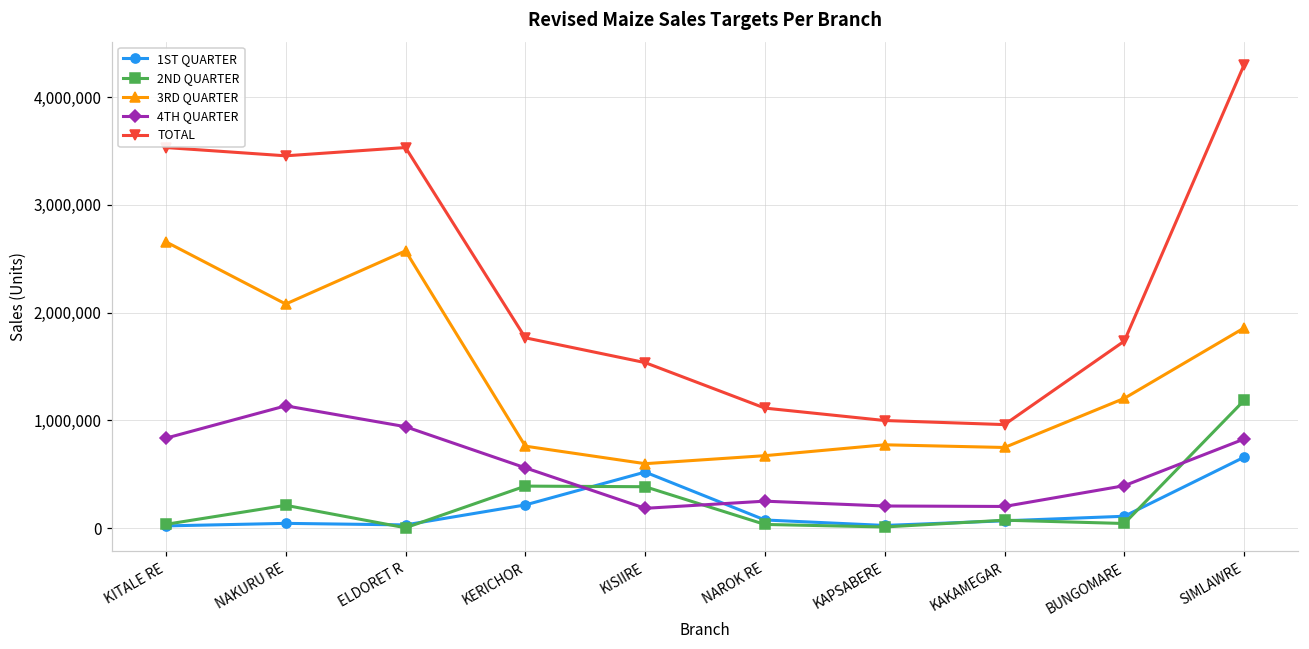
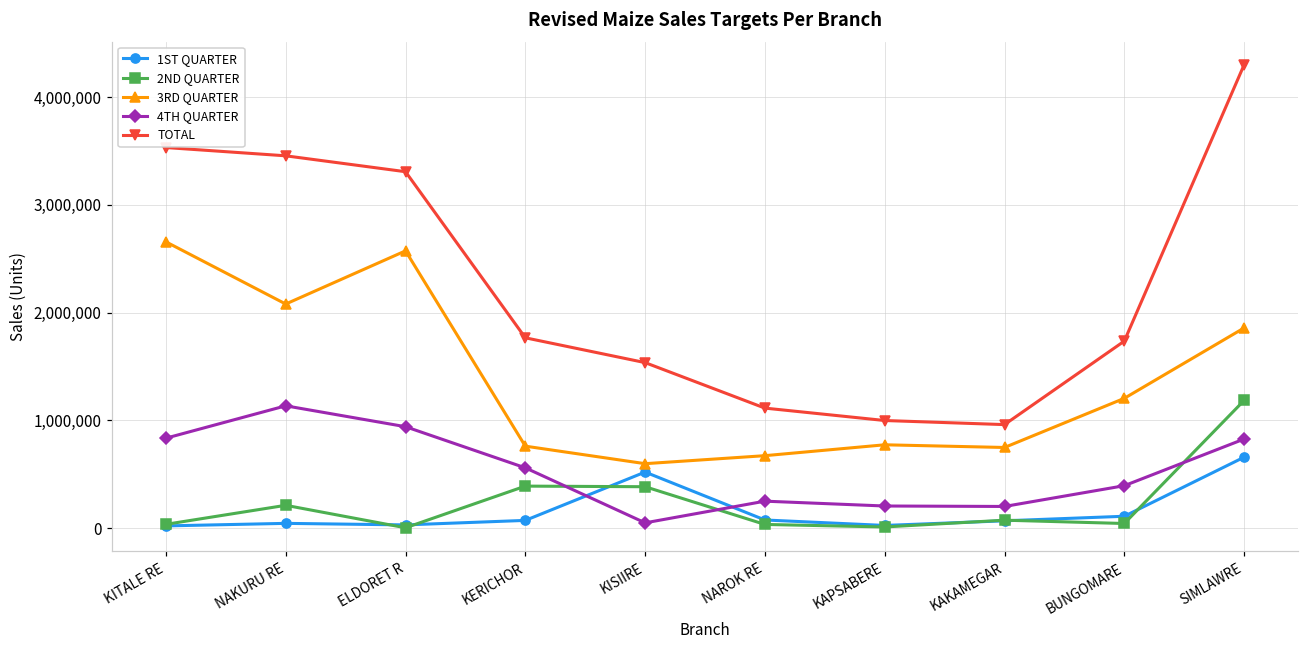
  {
    "1ST QUARTER": {
      "NAKURU RE": "0",
      "ELDORET R": "0",
-     "KERICHOR": "200,000",
+     "KERICHOR": "100,000",
      "KISIIRE": "500,000",
      "NAROK RE": "100,000",
      "BUNGOMARE": "100,000",
      "SIMLAWRE": "700,000"
    },
    "2ND QUARTER": {
      "NAKURU RE": "200,000",
      "ELDORET R": "0",
      "KERICHOR": "400,000",
      "KISIIRE": "400,000",
      "NAROK RE": "0",
      "BUNGOMARE": "0",
      "SIMLAWRE": "1,200,000"
    },
    "3RD QUARTER": {
      "KITALE RE": "2,700,000",
      "NAKURU RE": "2,100,000",
      "ELDORET R": "2,600,000",
      "KERICHOR": "800,000",
      "KISIIRE": "600,000",
      "NAROK RE": "700,000",
      "KAPSABERE": "800,000",
      "KAKAMEGAR": "700,000",
      "BUNGOMARE": "1,200,000",
      "SIMLAWRE": "1,900,000"
    },
    "4TH QUARTER": {
      "KITALE RE": "800,000",
      "NAKURU RE": "1,100,000",
      "ELDORET R": "900,000",
      "KERICHOR": "600,000",
-     "KISIIRE": "200,000",
+     "KISIIRE": "0",
      "NAROK RE": "200,000",
      "KAPSABERE": "200,000",
      "KAKAMEGAR": "200,000",
      "BUNGOMARE": "400,000",
      "SIMLAWRE": "800,000"
    },
    "TOTAL": {
      "KITALE RE": "3,500,000",
      "NAKURU RE": "3,500,000",
-     "ELDORET R": "3,500,000",
+     "ELDORET R": "3,300,000",
      "KERICHOR": "1,800,000",
      "KISIIRE": "1,500,000",
      "NAROK RE": "1,100,000",
      "KAPSABERE": "1,000,000",
      "KAKAMEGAR": "1,000,000",
      "BUNGOMARE": "1,700,000",
      "SIMLAWRE": "4,300,000"
    }
  }
